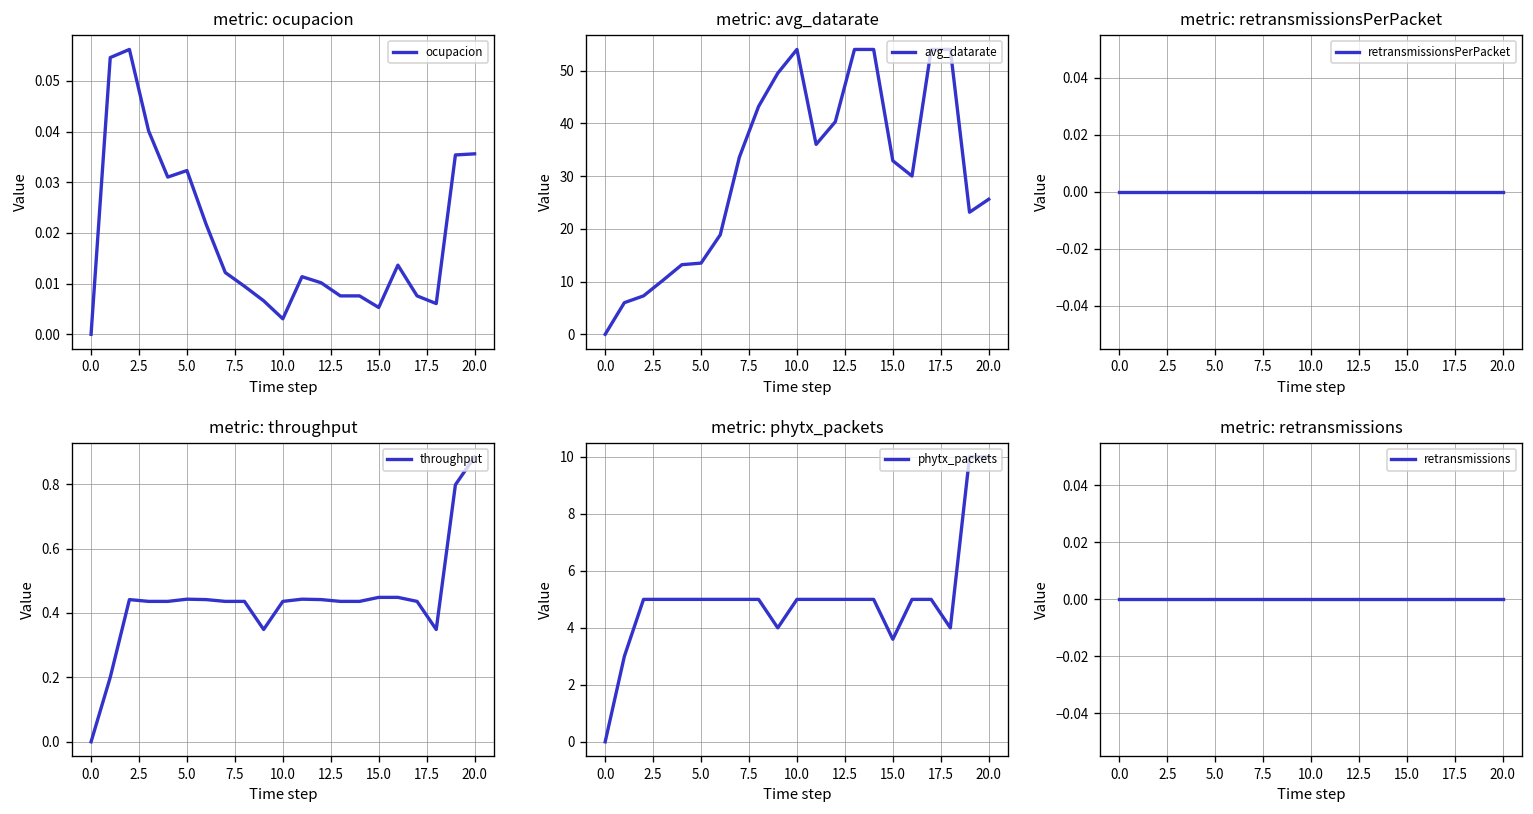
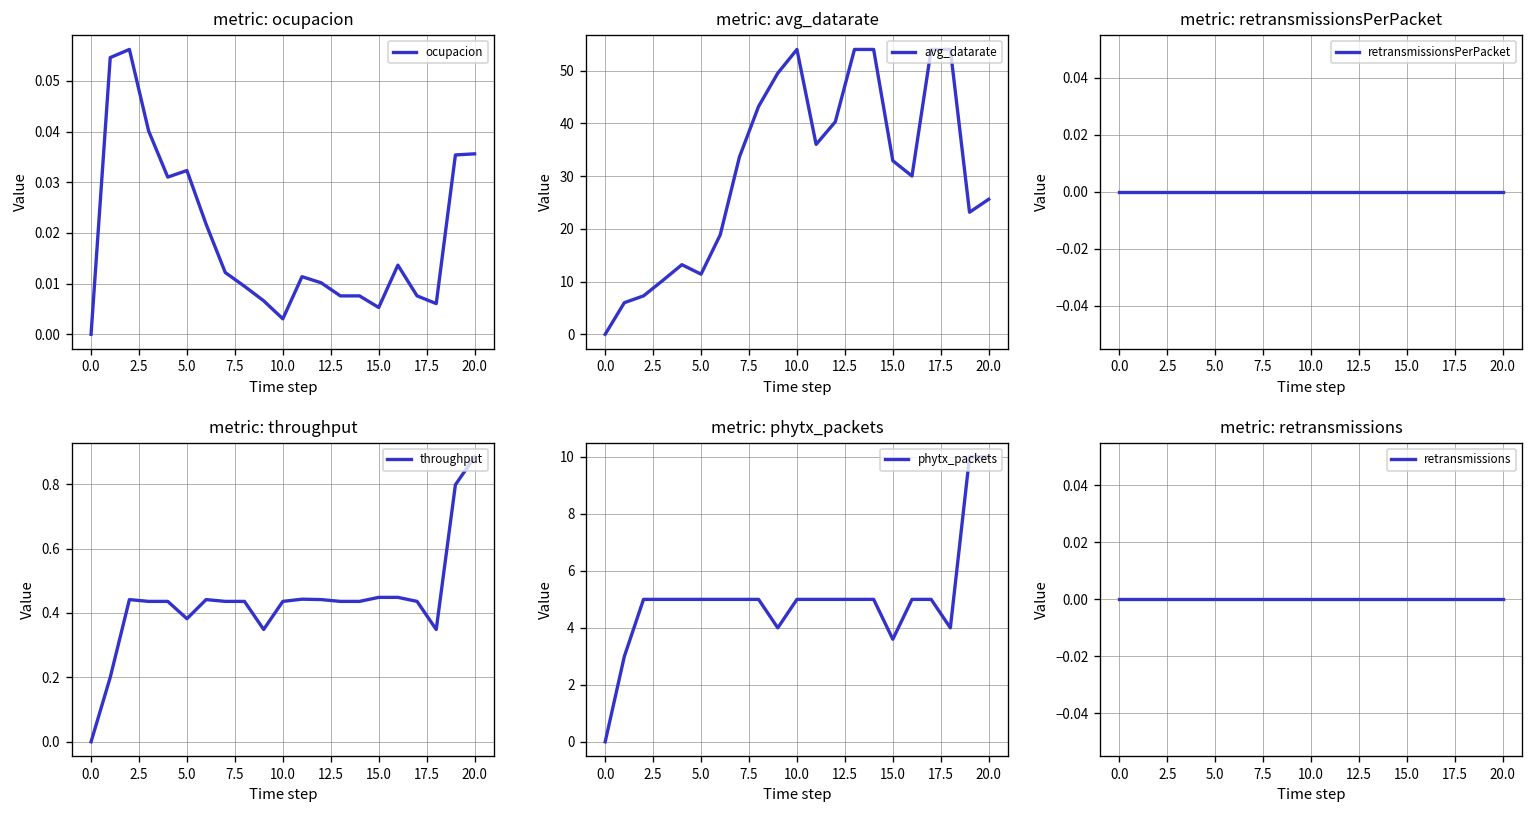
  {
    "metric: ocupacion": {
      "0.0": 0.000,
      "5.0": 0.032,
      "10.0": 0.003,
      "15.0": 0.005,
      "20.0": 0.036
    },
    "metric: avg_datarate": {
      "0.0": 0,
-     "5.0": 14,
+     "5.0": 11,
      "10.0": 54,
      "15.0": 33,
      "20.0": 26
    },
    "metric: retransmissionsPerPacket": {
      "0.0": 0.000,
      "5.0": 0.000,
      "10.0": 0.000,
      "15.0": 0.000,
      "20.0": 0.000
    },
    "metric: throughput": {
      "0.0": 0.00,
-     "5.0": 0.44,
+     "5.0": 0.38,
      "10.0": 0.44,
      "15.0": 0.45
    },
    "metric: phytx_packets": {
      "0.0": 0.0,
      "5.0": 5.0,
      "10.0": 5.0,
      "15.0": 3.6
    },
    "metric: retransmissions": {
      "0.0": 0.000,
      "5.0": 0.000,
      "10.0": 0.000,
      "15.0": 0.000,
      "20.0": 0.000
    }
  }
